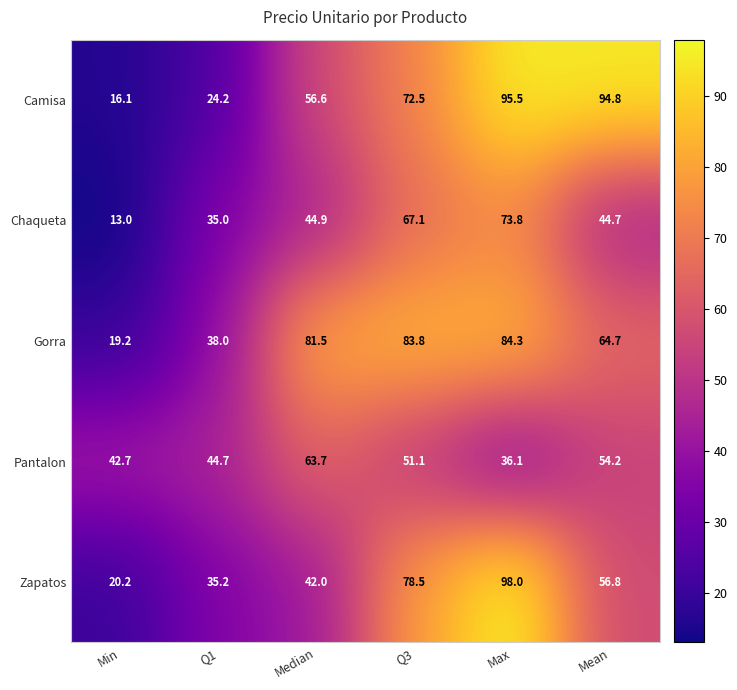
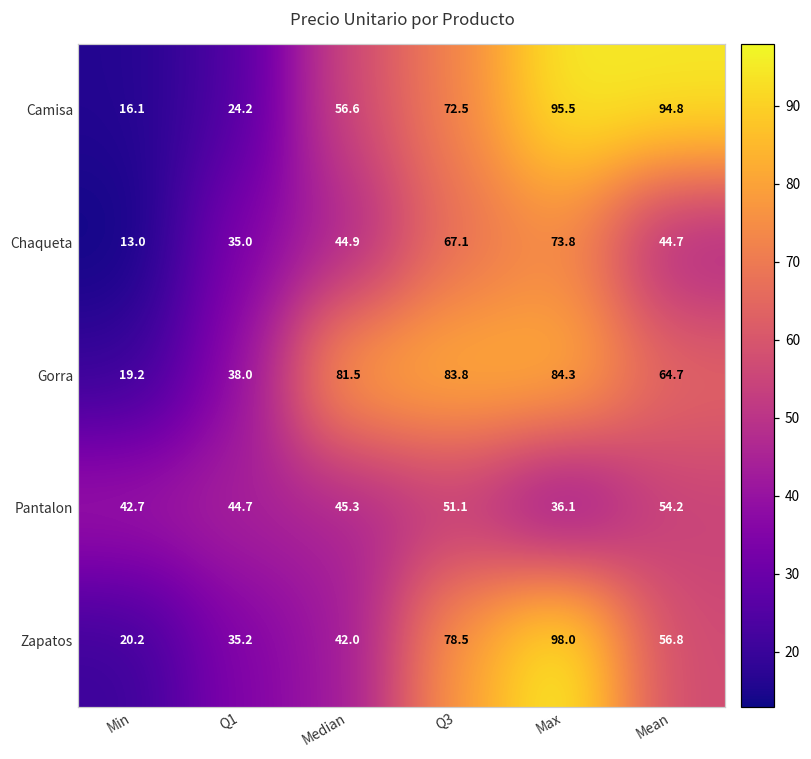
  {
    "Camisa": {
      "Min": 16.1,
      "Q1": 24.2,
      "Median": 56.6,
      "Q3": 72.5,
      "Max": 95.5,
      "Mean": 94.8
    },
    "Chaqueta": {
      "Min": 13.0,
      "Q1": 35.0,
      "Median": 44.9,
      "Q3": 67.1,
      "Max": 73.8,
      "Mean": 44.7
    },
    "Gorra": {
      "Min": 19.2,
      "Q1": 38.0,
      "Median": 81.5,
      "Q3": 83.8,
      "Max": 84.3,
      "Mean": 64.7
    },
    "Pantalon": {
      "Min": 42.7,
      "Q1": 44.7,
-     "Median": 63.7,
+     "Median": 45.3,
      "Q3": 51.1,
      "Max": 36.1,
      "Mean": 54.2
    },
    "Zapatos": {
      "Min": 20.2,
      "Q1": 35.2,
      "Median": 42.0,
      "Q3": 78.5,
      "Max": 98.0,
      "Mean": 56.8
    }
  }
